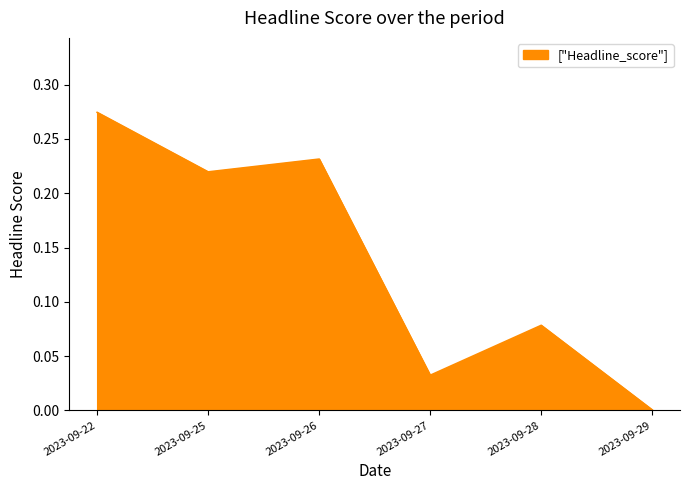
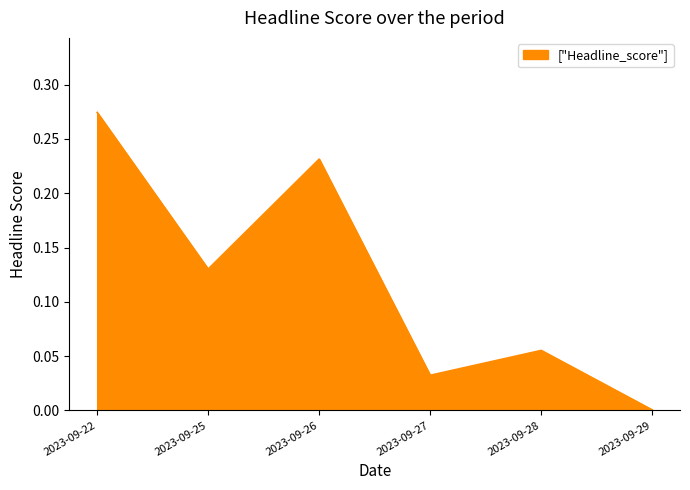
  {
    "2023-09-22": 0.275,
-   "2023-09-25": 0.220,
+   "2023-09-25": 0.130,
    "2023-09-26": 0.231,
    "2023-09-27": 0.032,
-   "2023-09-28": 0.078,
+   "2023-09-28": 0.055,
    "2023-09-29": 0.000
  }
